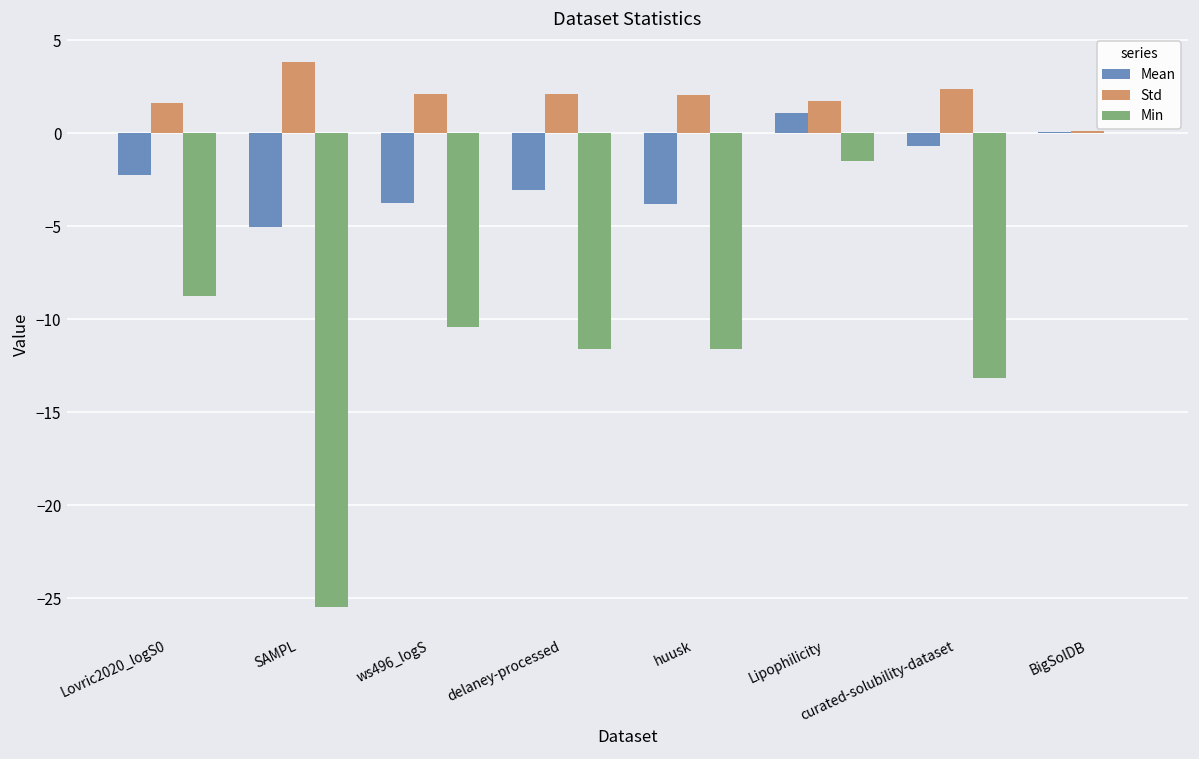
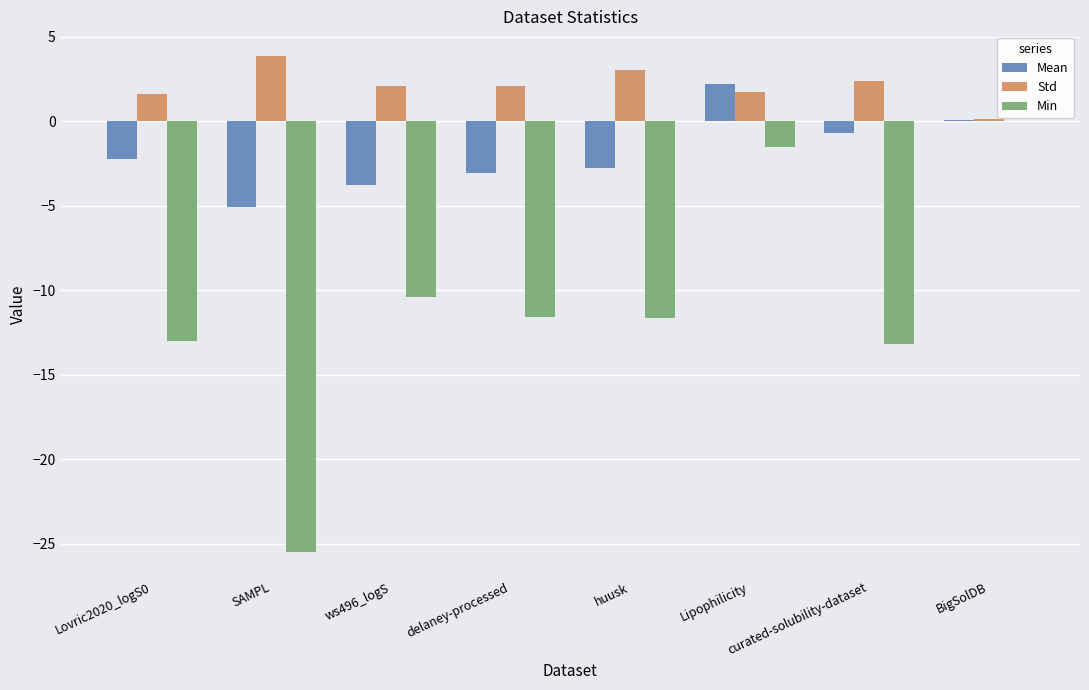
  {
    "Mean": {
      "Lovric2020_logS0": -2.2,
      "SAMPL": -5.0,
      "ws496_logS": -3.8,
      "delaney-processed": -3.1,
-     "huusk": -3.8,
-     "Lipophilicity": 1.1,
+     "huusk": -2.8,
+     "Lipophilicity": 2.2,
      "curated-solubility-dataset": -0.7
    },
    "Std": {
      "Lovric2020_logS0": 1.6,
      "SAMPL": 3.8,
      "ws496_logS": 2.1,
      "delaney-processed": 2.1,
-     "huusk": 2.0,
+     "huusk": 3.0,
      "Lipophilicity": 1.7,
      "curated-solubility-dataset": 2.4
    },
    "Min": {
-     "Lovric2020_logS0": -8.8,
+     "Lovric2020_logS0": -13.0,
      "SAMPL": -25.5,
      "ws496_logS": -10.4,
      "delaney-processed": -11.6,
      "huusk": -11.6,
      "Lipophilicity": -1.5,
      "curated-solubility-dataset": -13.2
    }
  }
